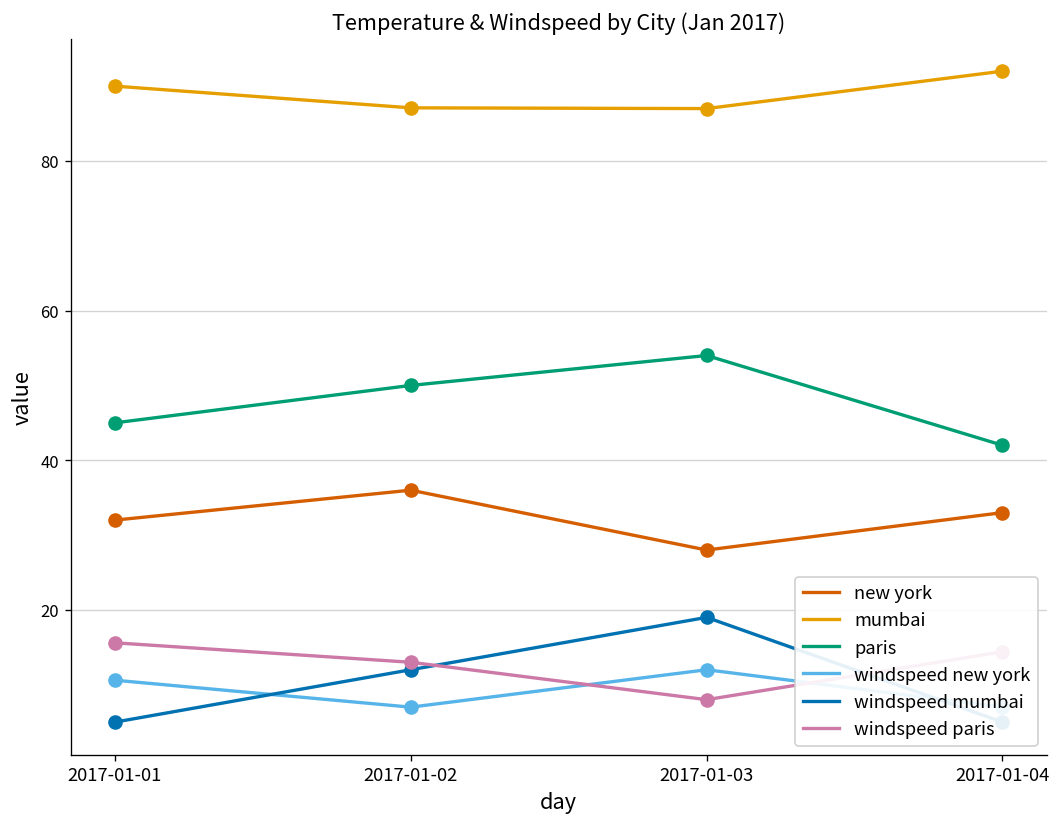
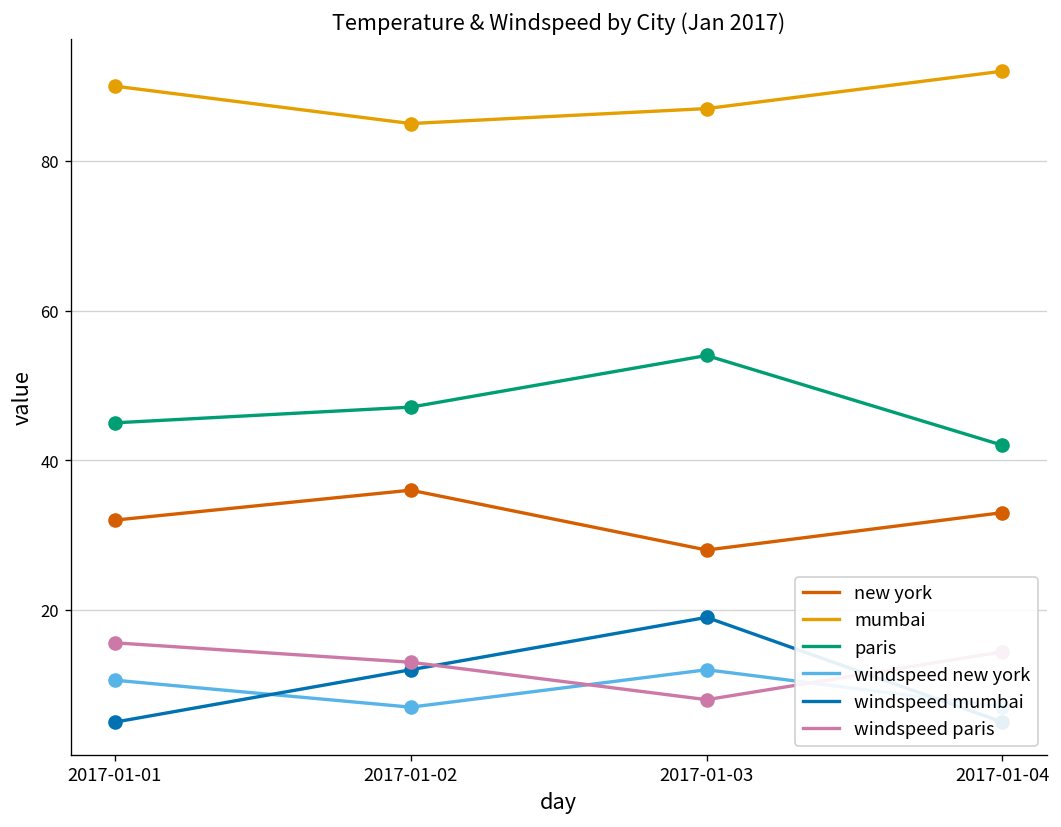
  {
    "new york": {
      "2017-01-01": 32,
      "2017-01-02": 36,
      "2017-01-03": 28,
      "2017-01-04": 33
    },
    "mumbai": {
      "2017-01-01": 90,
-     "2017-01-02": 87,
+     "2017-01-02": 85,
      "2017-01-03": 87,
      "2017-01-04": 92
    },
    "paris": {
      "2017-01-01": 45,
-     "2017-01-02": 50,
+     "2017-01-02": 47,
      "2017-01-03": 54,
      "2017-01-04": 42
    },
    "windspeed new york": {
      "2017-01-01": 11,
      "2017-01-02": 7,
      "2017-01-03": 12
    },
    "windspeed mumbai": {
      "2017-01-01": 5,
      "2017-01-02": 12,
      "2017-01-03": 19
    },
    "windspeed paris": {
      "2017-01-01": 16,
      "2017-01-02": 13,
      "2017-01-03": 8
    }
  }
